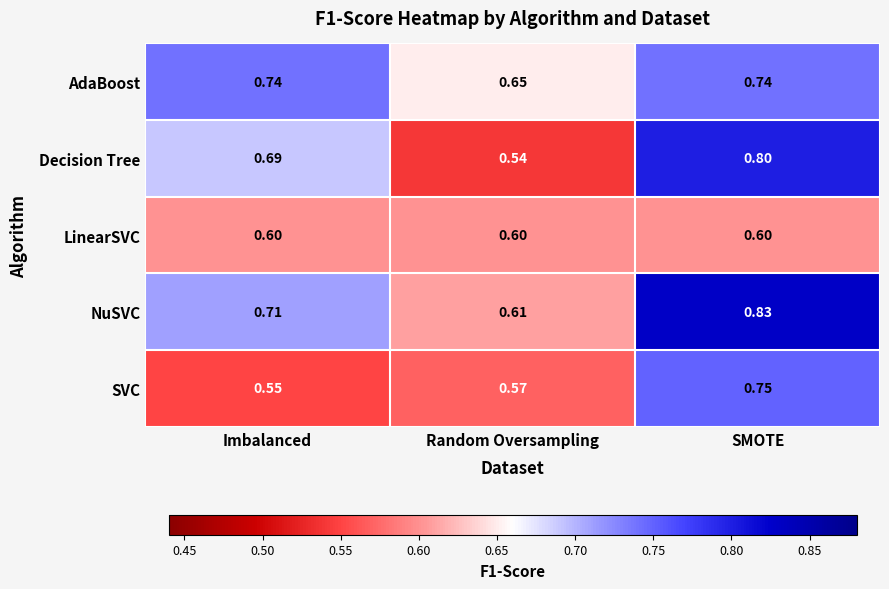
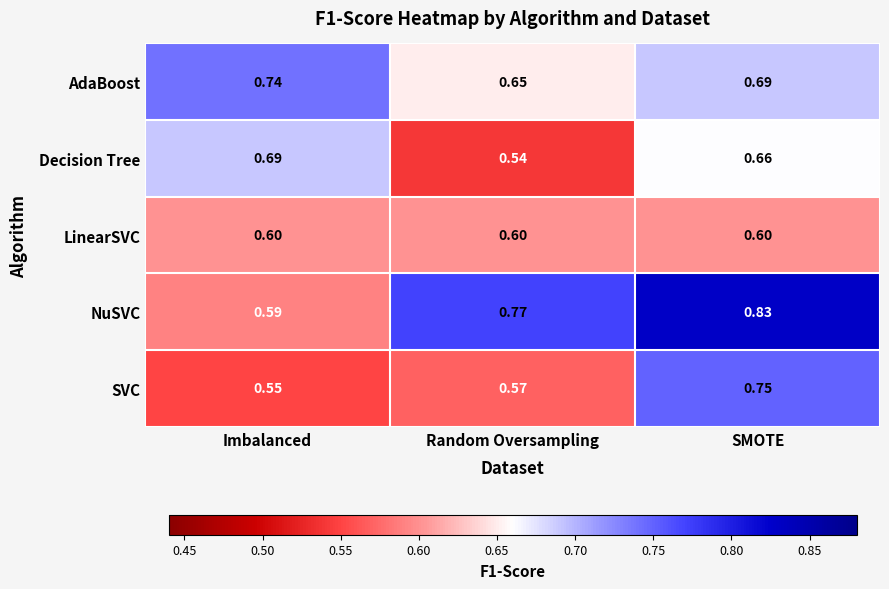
  {
    "AdaBoost": {
      "Imbalanced": 0.74,
      "Random Oversampling": 0.65,
-     "SMOTE": 0.74
+     "SMOTE": 0.69
    },
    "Decision Tree": {
      "Imbalanced": 0.69,
      "Random Oversampling": 0.54,
-     "SMOTE": 0.80
+     "SMOTE": 0.66
    },
    "LinearSVC": {
      "Imbalanced": 0.60,
      "Random Oversampling": 0.60,
      "SMOTE": 0.60
    },
    "NuSVC": {
-     "Imbalanced": 0.71,
-     "Random Oversampling": 0.61,
+     "Imbalanced": 0.59,
+     "Random Oversampling": 0.77,
      "SMOTE": 0.83
    },
    "SVC": {
      "Imbalanced": 0.55,
      "Random Oversampling": 0.57,
      "SMOTE": 0.75
    }
  }
